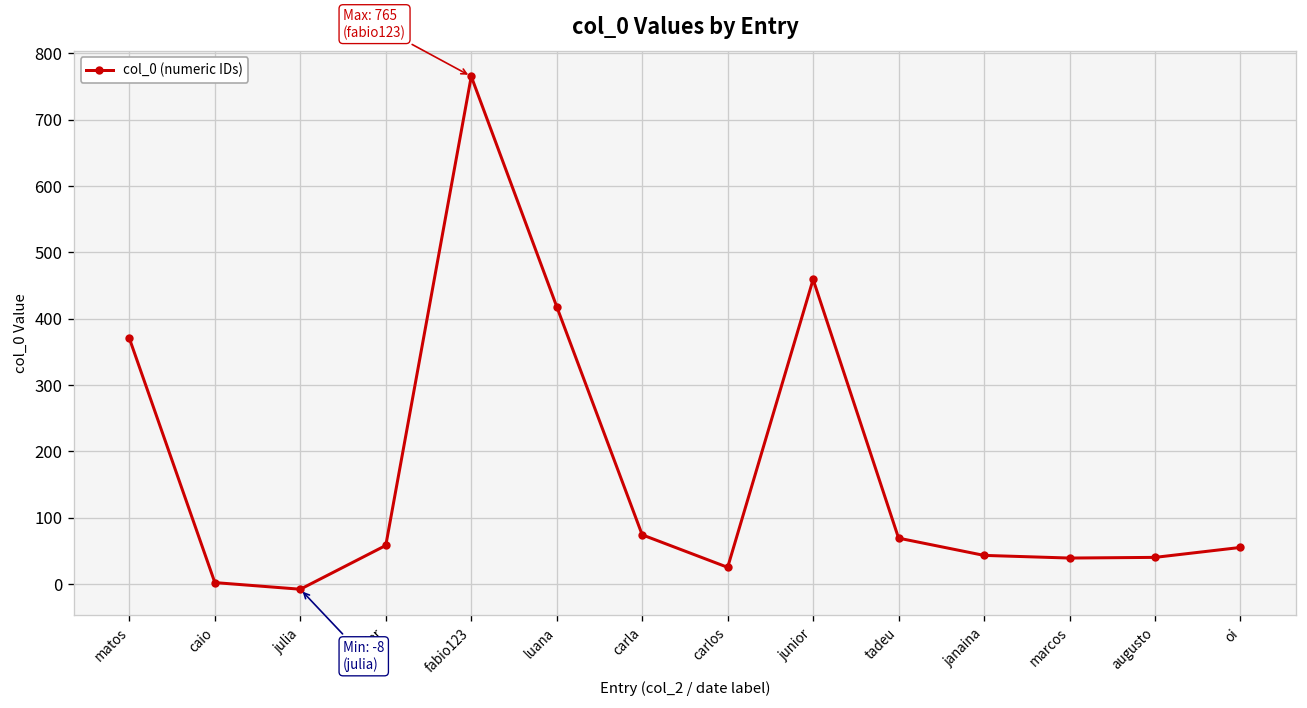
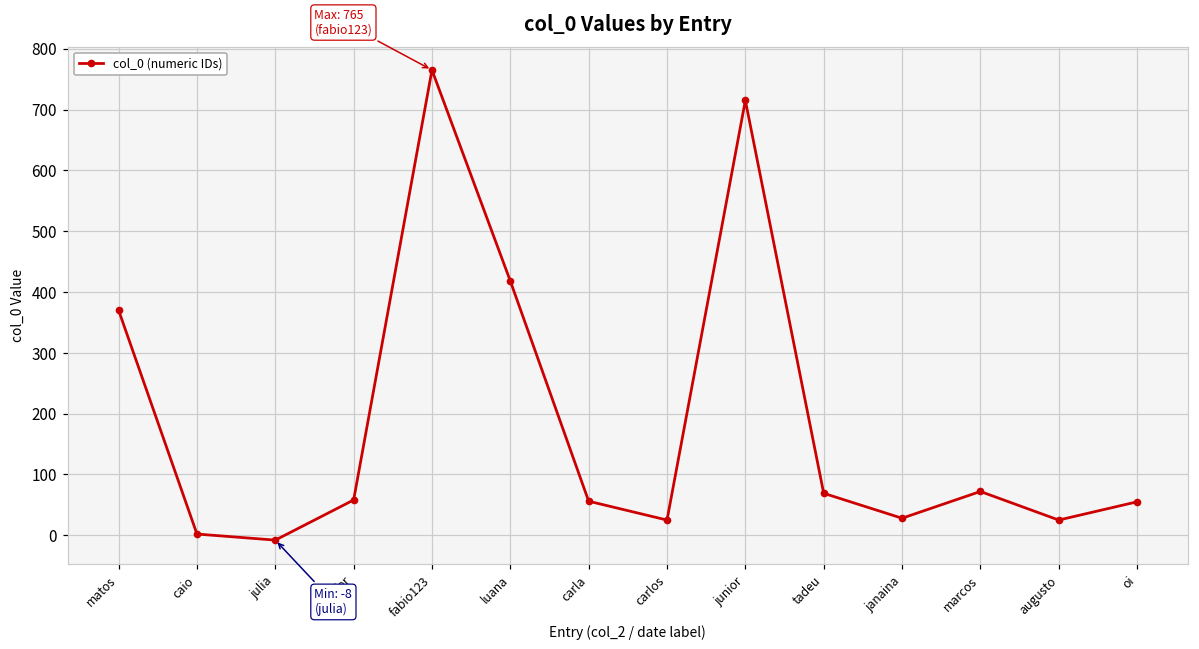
  {
    "matos": 370,
    "caio": 0,
    "jennifer": 60,
    "luana": 420,
-   "carla": 70,
+   "carla": 60,
    "carlos": 30,
-   "junior": 460,
+   "junior": 720,
    "tadeu": 70,
-   "janaina": 40,
-   "marcos": 40,
-   "augusto": 40,
+   "janaina": 30,
+   "marcos": 70,
+   "augusto": 30,
    "oi": 60
  }
